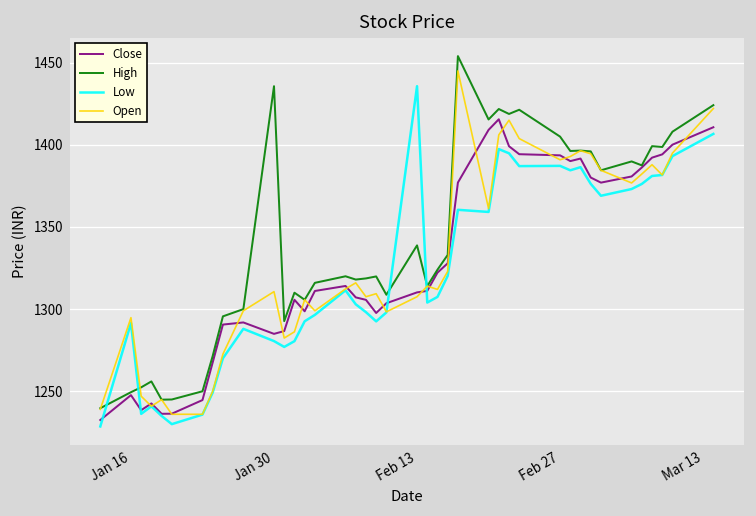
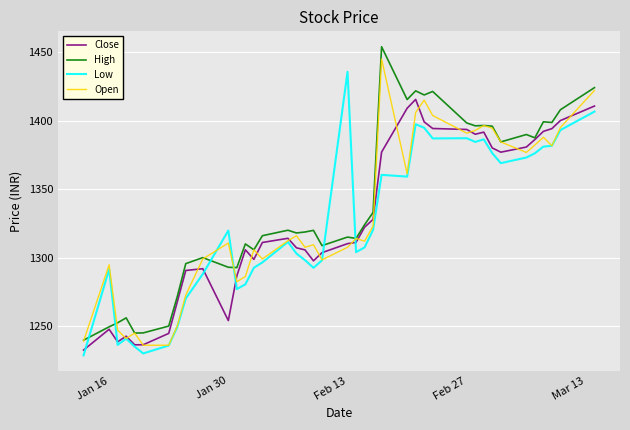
  {
    "Close": {
-     "Jan 30": 1285,
+     "Jan 30": 1254,
      "Feb 13": 1310,
      "Feb 27": 1394
    },
    "High": {
-     "Jan 30": 1436,
-     "Feb 13": 1339,
-     "Feb 27": 1405
+     "Jan 30": 1293,
+     "Feb 13": 1315,
+     "Feb 27": 1398
    },
    "Low": {
      "Jan 16": 1292,
-     "Jan 30": 1281,
+     "Jan 30": 1320,
      "Feb 13": 1436,
      "Feb 27": 1387
    },
    "Open": {
      "Jan 16": 1295,
      "Jan 30": 1311,
      "Feb 13": 1308,
      "Feb 27": 1391
    }
  }
